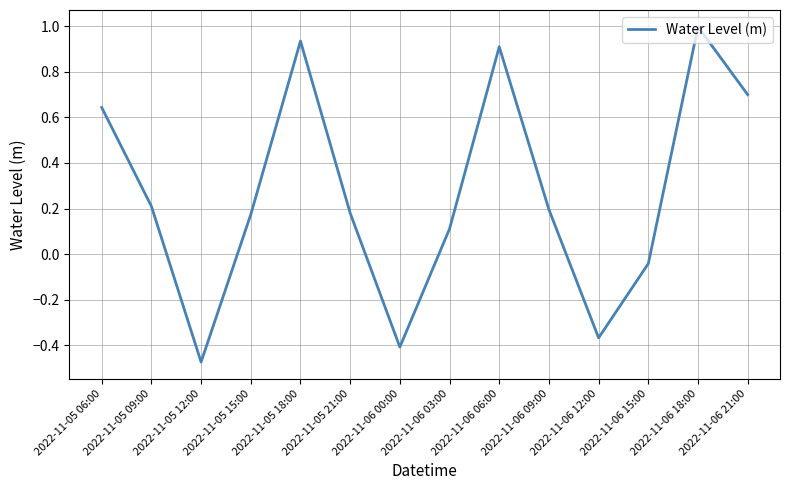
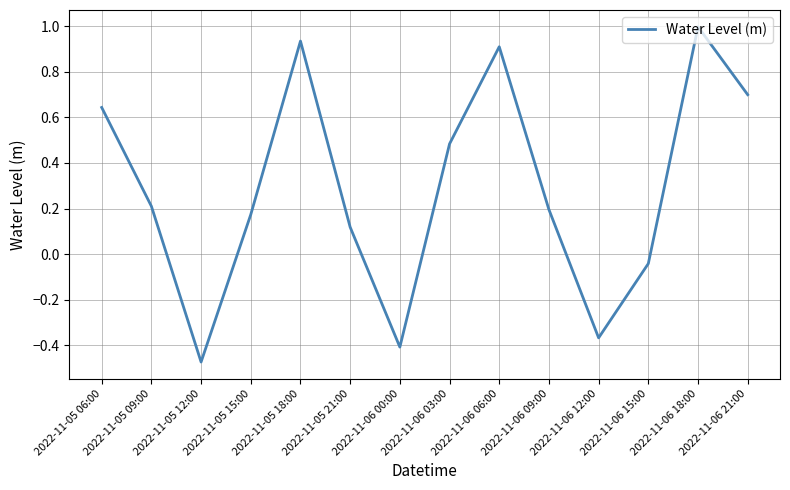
  {
    "2022-11-05 06:00": 0.64,
    "2022-11-05 09:00": 0.21,
    "2022-11-05 12:00": -0.47,
    "2022-11-05 15:00": 0.17,
    "2022-11-05 18:00": 0.93,
-   "2022-11-05 21:00": 0.18,
+   "2022-11-05 21:00": 0.12,
    "2022-11-06 00:00": -0.41,
-   "2022-11-06 03:00": 0.11,
+   "2022-11-06 03:00": 0.48,
    "2022-11-06 06:00": 0.91,
    "2022-11-06 09:00": 0.20,
    "2022-11-06 12:00": -0.37,
    "2022-11-06 15:00": -0.04,
    "2022-11-06 21:00": 0.70
  }
